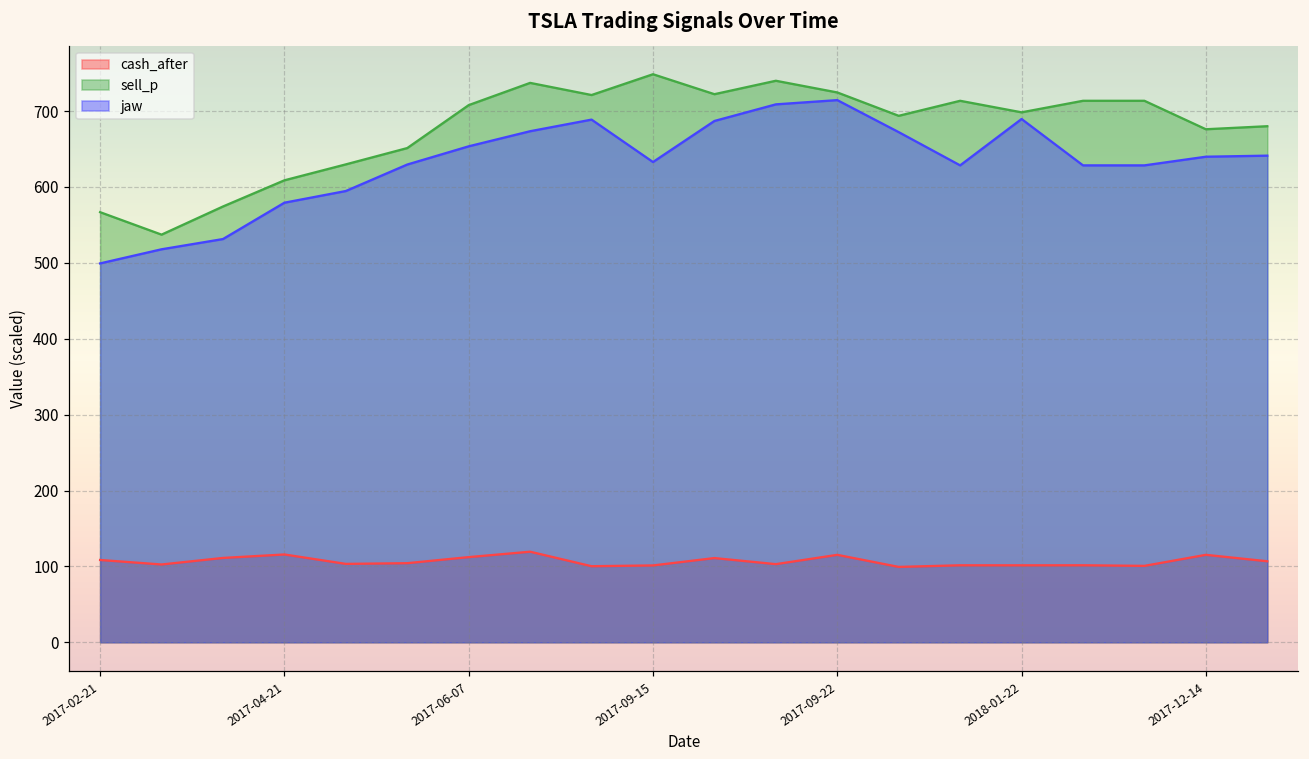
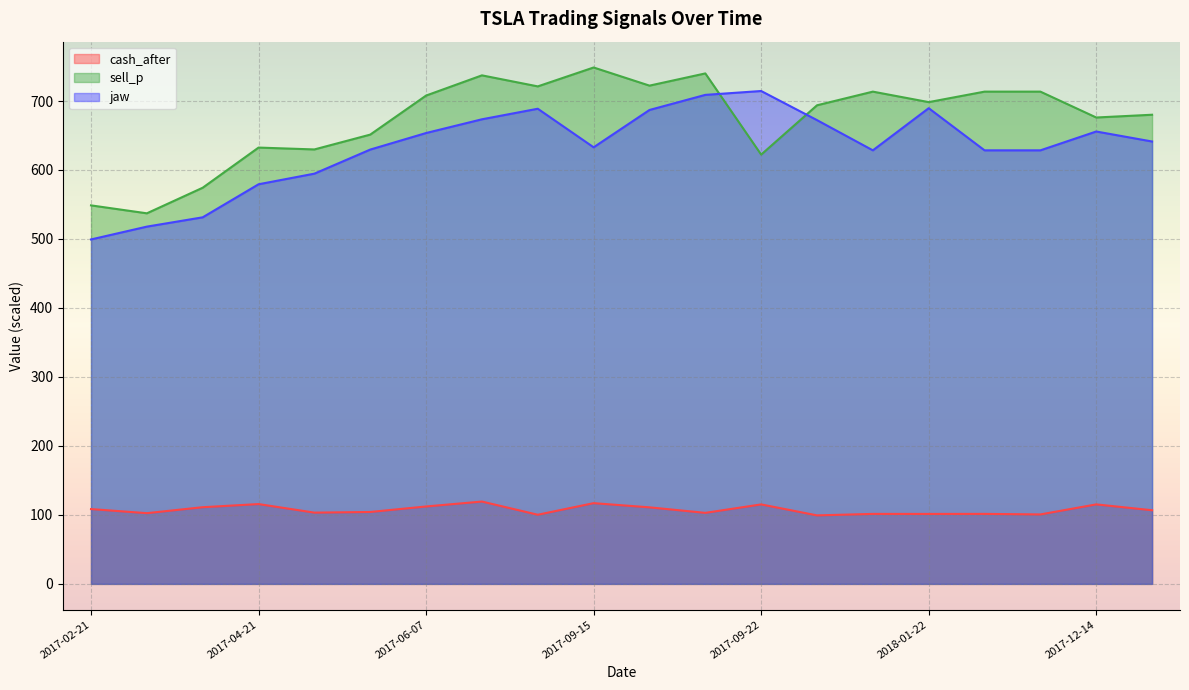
  {
    "cash_after": {
      "2017-02-21": 110,
      "2017-04-21": 120,
      "2017-06-07": 110,
-     "2017-09-15": 100,
+     "2017-09-15": 120,
      "2017-09-22": 120,
      "2018-01-22": 100,
      "2017-12-14": 120
    },
    "sell_p": {
-     "2017-02-21": 570,
-     "2017-04-21": 610,
+     "2017-02-21": 550,
+     "2017-04-21": 630,
      "2017-06-07": 710,
      "2017-09-15": 750,
-     "2017-09-22": 720,
+     "2017-09-22": 620,
      "2018-01-22": 700,
      "2017-12-14": 680
    },
    "jaw": {
      "2017-02-21": 500,
      "2017-04-21": 580,
      "2017-06-07": 650,
      "2017-09-15": 630,
      "2017-09-22": 710,
      "2018-01-22": 690,
-     "2017-12-14": 640
+     "2017-12-14": 660
    }
  }
